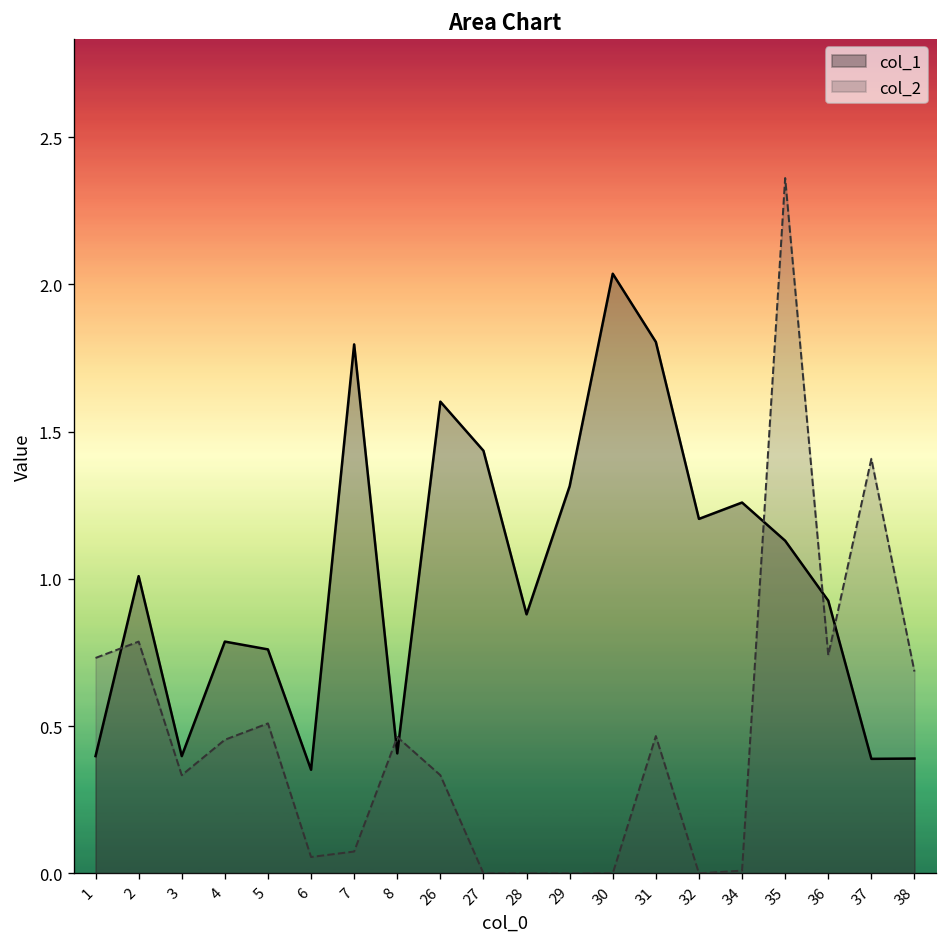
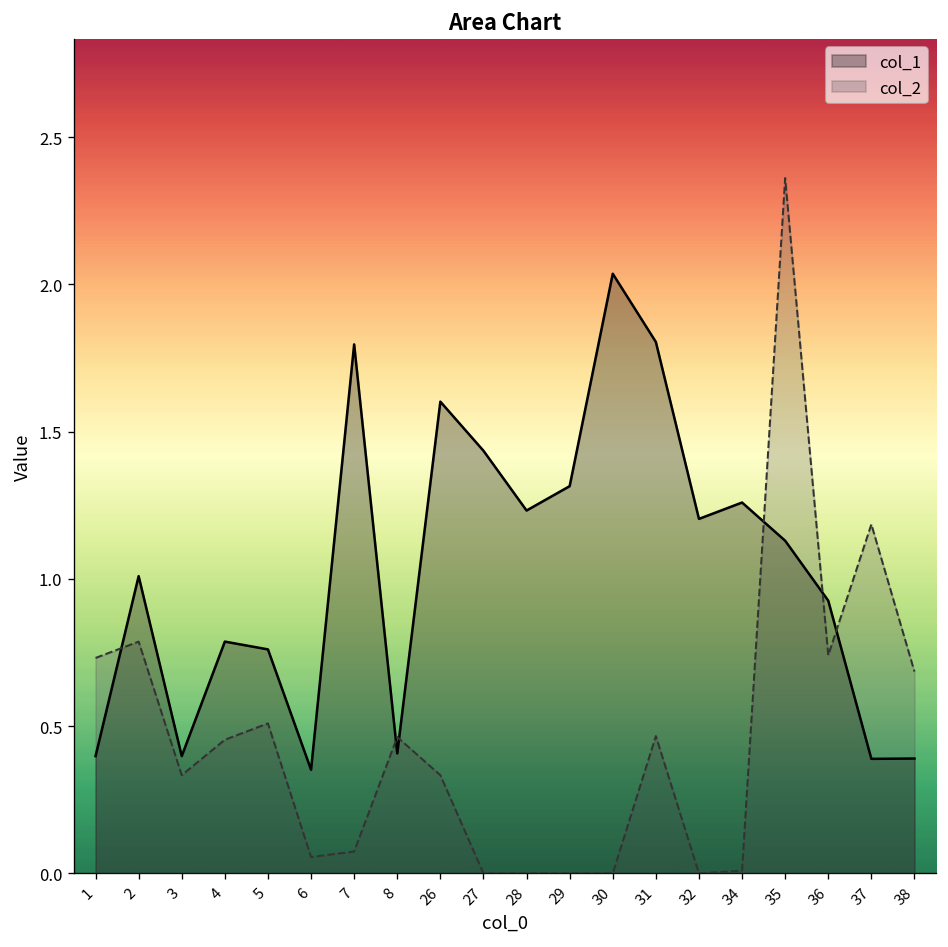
  {
    "col_1": {
      "1": 0.40,
      "2": 1.01,
      "3": 0.40,
      "4": 0.79,
      "5": 0.76,
      "6": 0.35,
      "7": 1.80,
      "8": 0.41,
      "26": 1.60,
      "27": 1.44,
-     "28": 0.88,
+     "28": 1.23,
      "29": 1.31,
      "30": 2.04,
      "31": 1.80,
      "32": 1.20,
      "34": 1.26,
      "35": 1.13,
      "36": 0.93,
      "37": 0.39,
      "38": 0.39
    },
    "col_2": {
      "1": 0.73,
      "2": 0.79,
      "3": 0.33,
      "4": 0.45,
      "5": 0.51,
      "6": 0.06,
      "7": 0.07,
      "8": 0.46,
      "26": 0.33,
      "27": 0.00,
      "28": 0.00,
      "29": 0.00,
      "30": 0.00,
      "31": 0.47,
      "32": 0.00,
      "34": 0.01,
      "35": 2.36,
      "36": 0.74,
-     "37": 1.41,
+     "37": 1.19,
      "38": 0.69
    }
  }
